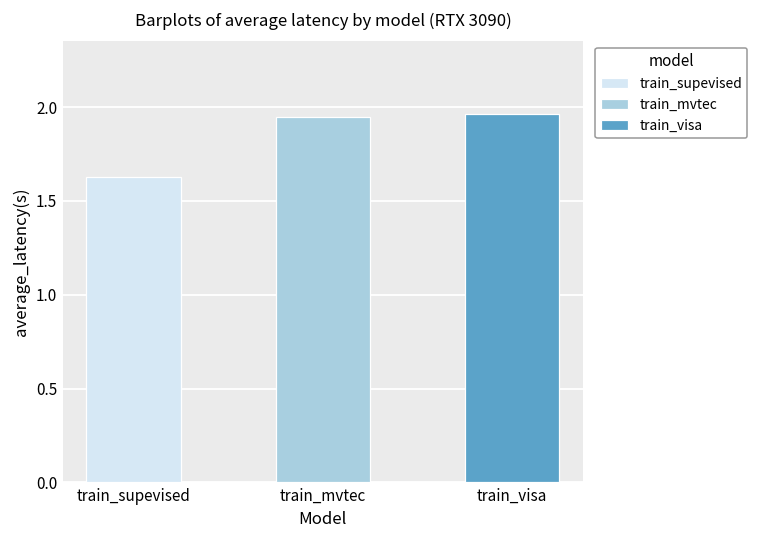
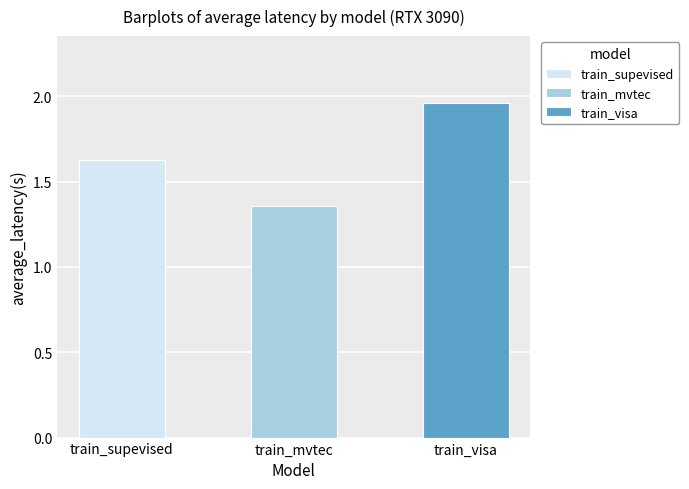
  {
    "train_supevised": 1.63,
-   "train_mvtec": 1.95,
+   "train_mvtec": 1.36,
    "train_visa": 1.96
  }
